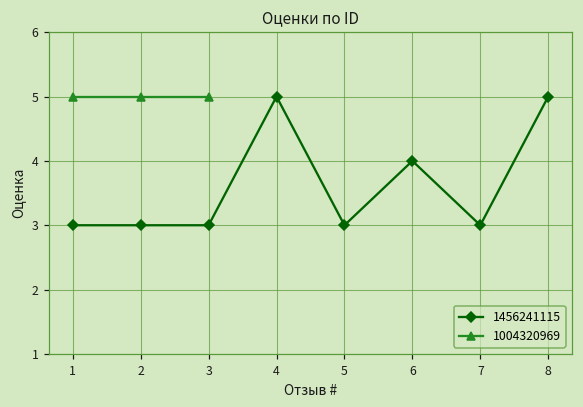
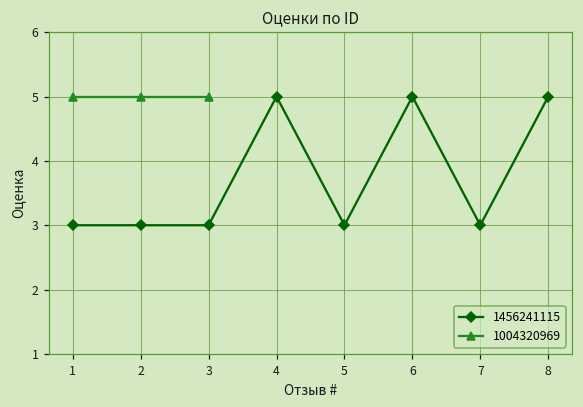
  {
    "1456241115": {
      "1": 3,
      "2": 3,
      "3": 3,
      "4": 5,
      "5": 3,
-     "6": 4,
+     "6": 5,
      "7": 3,
      "8": 5
    },
    "1004320969": {
      "1": 5,
      "2": 5,
      "3": 5
    }
  }
